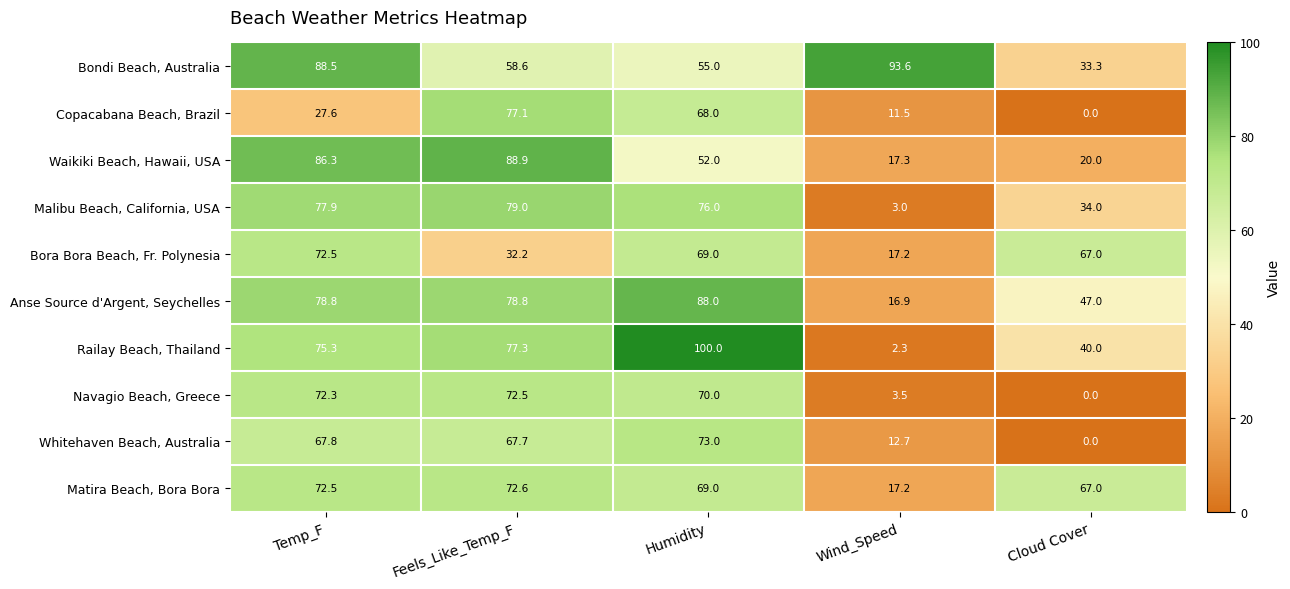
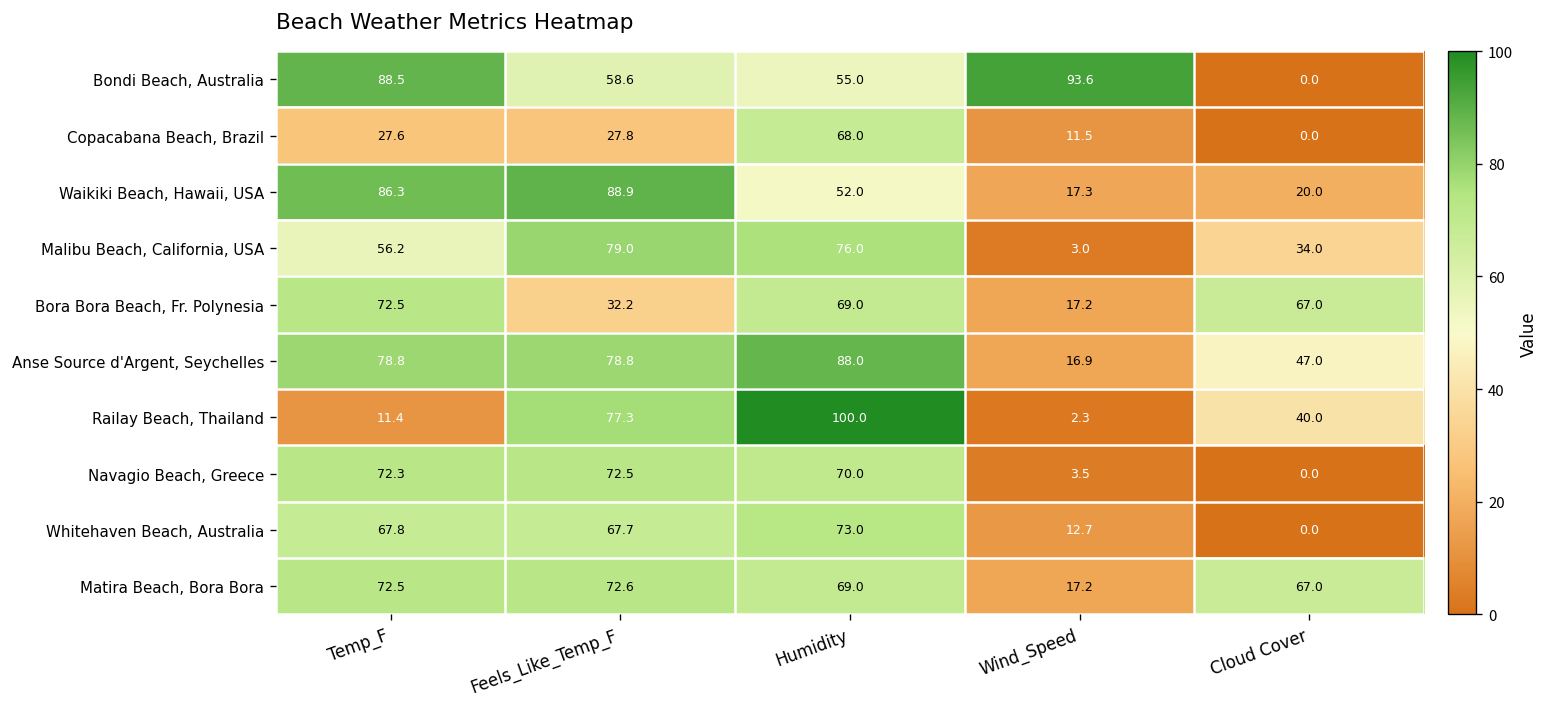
  {
    "Bondi Beach, Australia": {
      "Temp_F": 88.5,
      "Feels_Like_Temp_F": 58.6,
      "Humidity": 55.0,
      "Wind_Speed": 93.6,
-     "Cloud Cover": 33.3
+     "Cloud Cover": 0.0
    },
    "Copacabana Beach, Brazil": {
      "Temp_F": 27.6,
-     "Feels_Like_Temp_F": 77.1,
+     "Feels_Like_Temp_F": 27.8,
      "Humidity": 68.0,
      "Wind_Speed": 11.5,
      "Cloud Cover": 0.0
    },
    "Waikiki Beach, Hawaii, USA": {
      "Temp_F": 86.3,
      "Feels_Like_Temp_F": 88.9,
      "Humidity": 52.0,
      "Wind_Speed": 17.3,
      "Cloud Cover": 20.0
    },
    "Malibu Beach, California, USA": {
-     "Temp_F": 77.9,
+     "Temp_F": 56.2,
      "Feels_Like_Temp_F": 79.0,
      "Humidity": 76.0,
      "Wind_Speed": 3.0,
      "Cloud Cover": 34.0
    },
    "Bora Bora Beach, Fr. Polynesia": {
      "Temp_F": 72.5,
      "Feels_Like_Temp_F": 32.2,
      "Humidity": 69.0,
      "Wind_Speed": 17.2,
      "Cloud Cover": 67.0
    },
    "Anse Source d'Argent, Seychelles": {
      "Temp_F": 78.8,
      "Feels_Like_Temp_F": 78.8,
      "Humidity": 88.0,
      "Wind_Speed": 16.9,
      "Cloud Cover": 47.0
    },
    "Railay Beach, Thailand": {
-     "Temp_F": 75.3,
+     "Temp_F": 11.4,
      "Feels_Like_Temp_F": 77.3,
      "Humidity": 100.0,
      "Wind_Speed": 2.3,
      "Cloud Cover": 40.0
    },
    "Navagio Beach, Greece": {
      "Temp_F": 72.3,
      "Feels_Like_Temp_F": 72.5,
      "Humidity": 70.0,
      "Wind_Speed": 3.5,
      "Cloud Cover": 0.0
    },
    "Whitehaven Beach, Australia": {
      "Temp_F": 67.8,
      "Feels_Like_Temp_F": 67.7,
      "Humidity": 73.0,
      "Wind_Speed": 12.7,
      "Cloud Cover": 0.0
    },
    "Matira Beach, Bora Bora": {
      "Temp_F": 72.5,
      "Feels_Like_Temp_F": 72.6,
      "Humidity": 69.0,
      "Wind_Speed": 17.2,
      "Cloud Cover": 67.0
    }
  }
